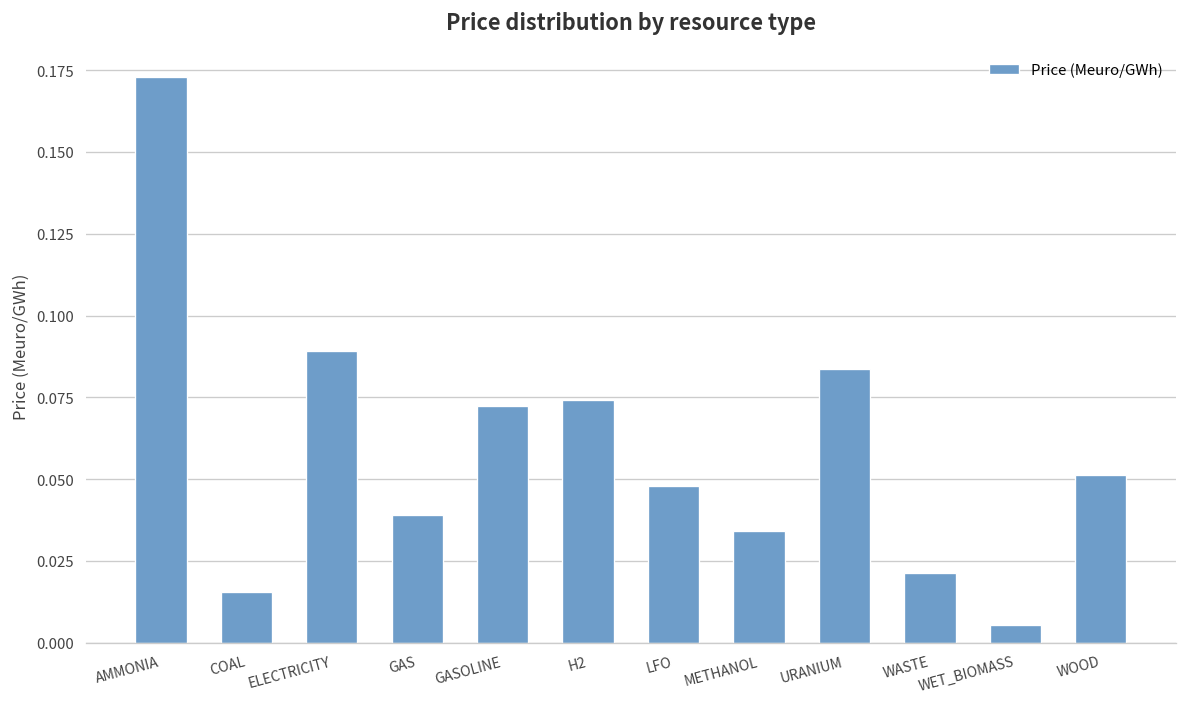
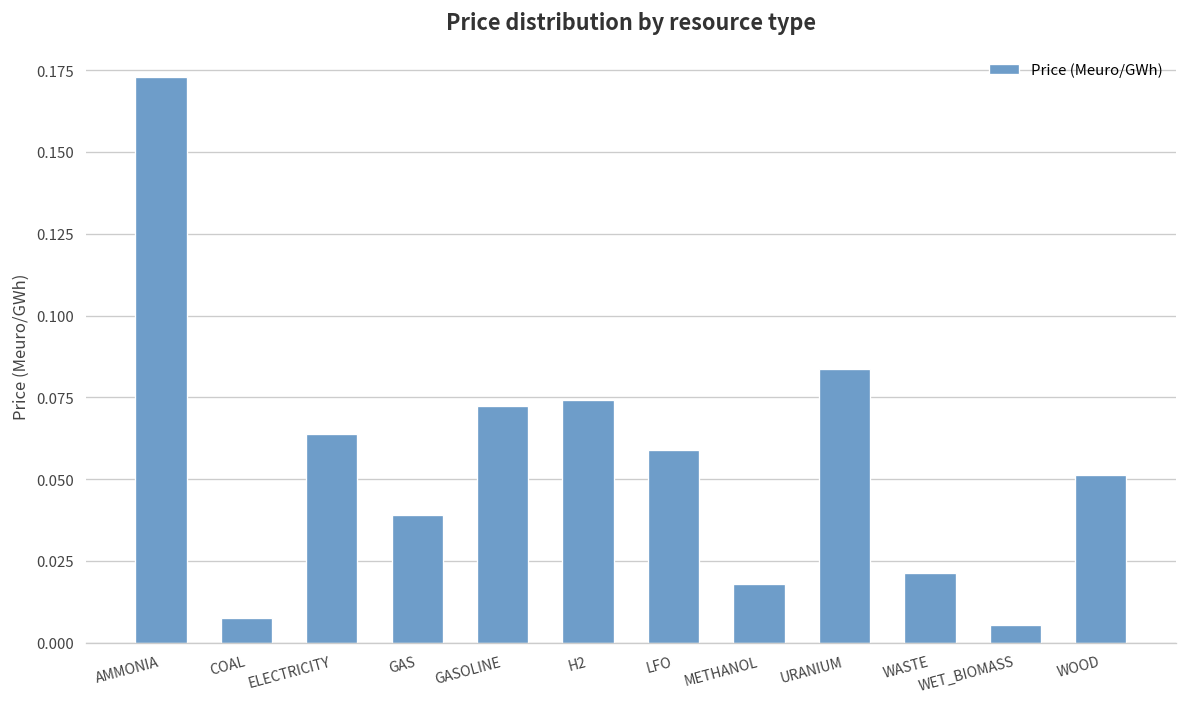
  {
    "AMMONIA": 0.173,
-   "COAL": 0.016,
-   "ELECTRICITY": 0.089,
+   "COAL": 0.007,
+   "ELECTRICITY": 0.064,
    "GAS": 0.039,
    "GASOLINE": 0.072,
    "H2": 0.074,
-   "LFO": 0.048,
-   "METHANOL": 0.034,
+   "LFO": 0.059,
+   "METHANOL": 0.018,
    "URANIUM": 0.084,
    "WASTE": 0.021,
    "WET_BIOMASS": 0.005,
    "WOOD": 0.051
  }
